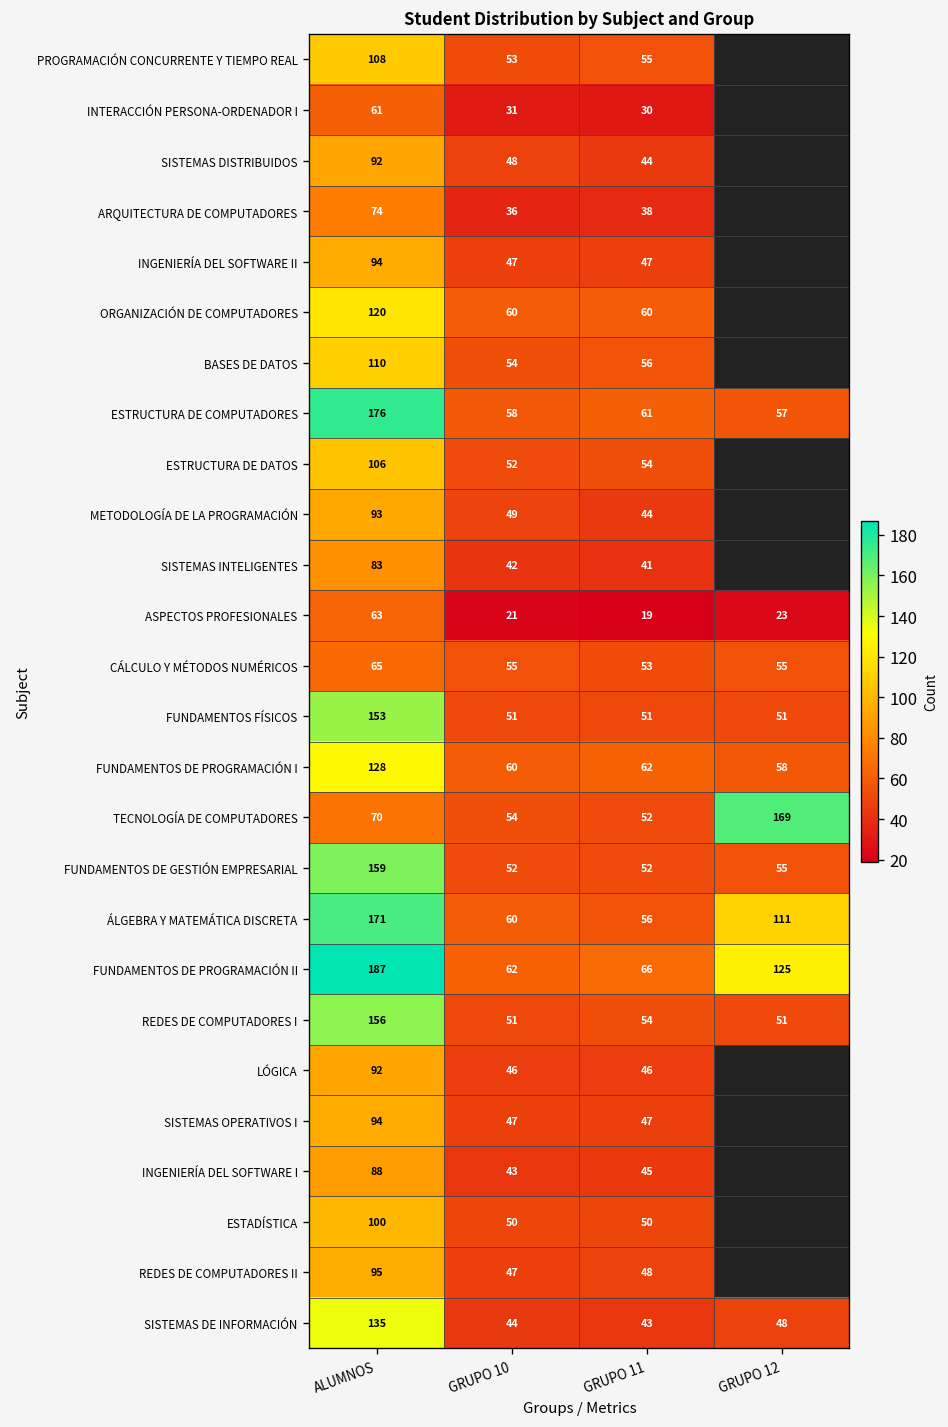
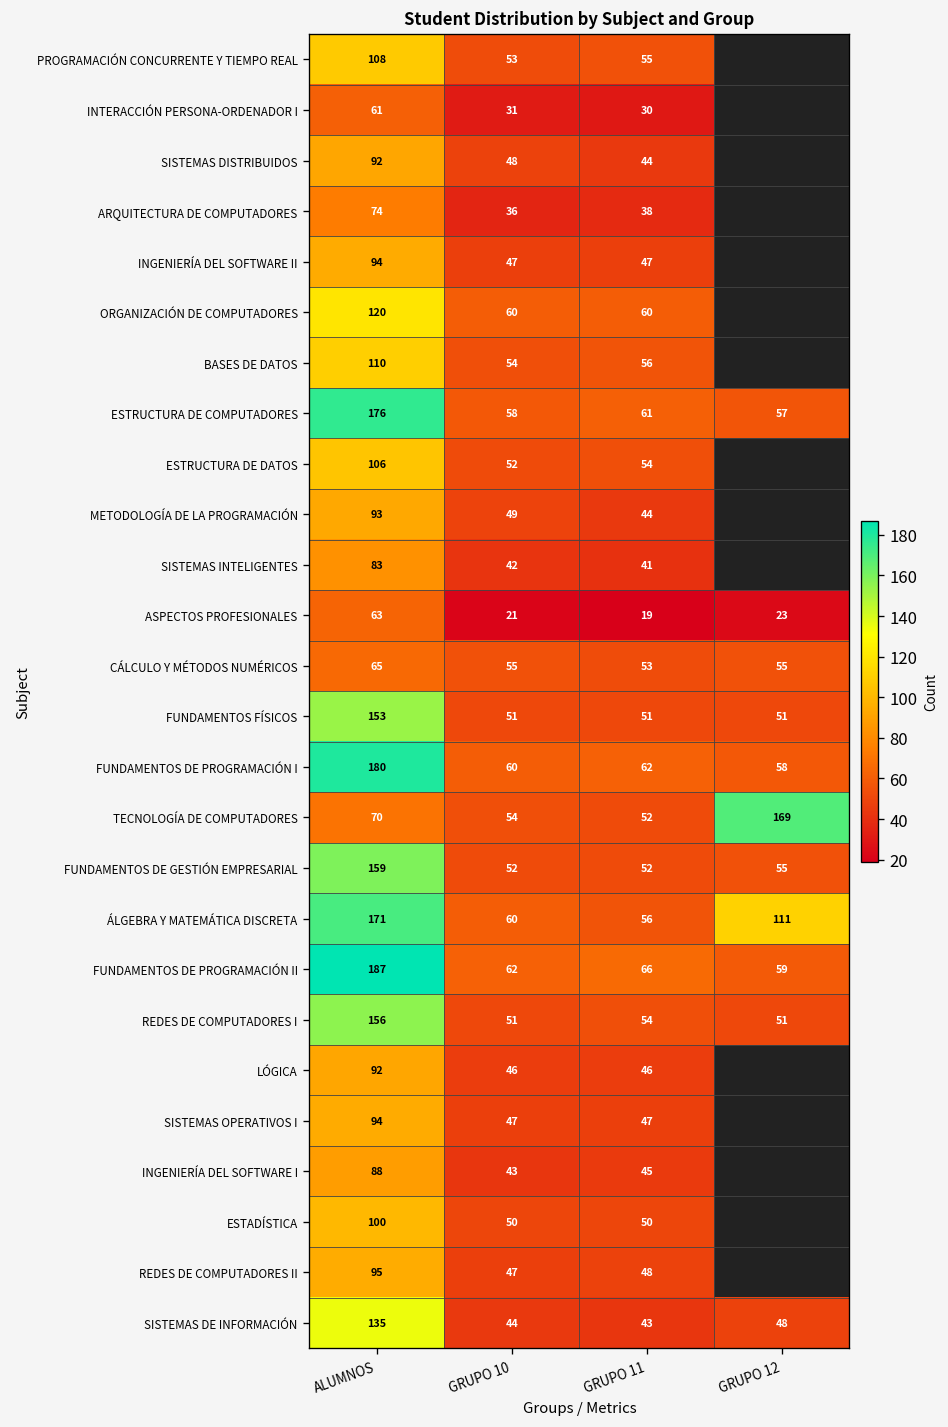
  {
    "PROGRAMACIÓN CONCURRENTE Y TIEMPO REAL": {
      "ALUMNOS": 108,
      "GRUPO 10": 53,
      "GRUPO 11": 55
    },
    "INTERACCIÓN PERSONA-ORDENADOR I": {
      "ALUMNOS": 61,
      "GRUPO 10": 31,
      "GRUPO 11": 30
    },
    "SISTEMAS DISTRIBUIDOS": {
      "ALUMNOS": 92,
      "GRUPO 10": 48,
      "GRUPO 11": 44
    },
    "ARQUITECTURA DE COMPUTADORES": {
      "ALUMNOS": 74,
      "GRUPO 10": 36,
      "GRUPO 11": 38
    },
    "INGENIERÍA DEL SOFTWARE II": {
      "ALUMNOS": 94,
      "GRUPO 10": 47,
      "GRUPO 11": 47
    },
    "ORGANIZACIÓN DE COMPUTADORES": {
      "ALUMNOS": 120,
      "GRUPO 10": 60,
      "GRUPO 11": 60
    },
    "BASES DE DATOS": {
      "ALUMNOS": 110,
      "GRUPO 10": 54,
      "GRUPO 11": 56
    },
    "ESTRUCTURA DE COMPUTADORES": {
      "ALUMNOS": 176,
      "GRUPO 10": 58,
      "GRUPO 11": 61,
      "GRUPO 12": 57
    },
    "ESTRUCTURA DE DATOS": {
      "ALUMNOS": 106,
      "GRUPO 10": 52,
      "GRUPO 11": 54
    },
    "METODOLOGÍA DE LA PROGRAMACIÓN": {
      "ALUMNOS": 93,
      "GRUPO 10": 49,
      "GRUPO 11": 44
    },
    "SISTEMAS INTELIGENTES": {
      "ALUMNOS": 83,
      "GRUPO 10": 42,
      "GRUPO 11": 41
    },
    "ASPECTOS PROFESIONALES": {
      "ALUMNOS": 63,
      "GRUPO 10": 21,
      "GRUPO 11": 19,
      "GRUPO 12": 23
    },
    "CÁLCULO Y MÉTODOS NUMÉRICOS": {
      "ALUMNOS": 65,
      "GRUPO 10": 55,
      "GRUPO 11": 53,
      "GRUPO 12": 55
    },
    "FUNDAMENTOS FÍSICOS": {
      "ALUMNOS": 153,
      "GRUPO 10": 51,
      "GRUPO 11": 51,
      "GRUPO 12": 51
    },
    "FUNDAMENTOS DE PROGRAMACIÓN I": {
-     "ALUMNOS": 128,
+     "ALUMNOS": 180,
      "GRUPO 10": 60,
      "GRUPO 11": 62,
      "GRUPO 12": 58
    },
    "TECNOLOGÍA DE COMPUTADORES": {
      "ALUMNOS": 70,
      "GRUPO 10": 54,
      "GRUPO 11": 52,
      "GRUPO 12": 169
    },
    "FUNDAMENTOS DE GESTIÓN EMPRESARIAL": {
      "ALUMNOS": 159,
      "GRUPO 10": 52,
      "GRUPO 11": 52,
      "GRUPO 12": 55
    },
    "ÁLGEBRA Y MATEMÁTICA DISCRETA": {
      "ALUMNOS": 171,
      "GRUPO 10": 60,
      "GRUPO 11": 56,
      "GRUPO 12": 111
    },
    "FUNDAMENTOS DE PROGRAMACIÓN II": {
      "ALUMNOS": 187,
      "GRUPO 10": 62,
      "GRUPO 11": 66,
-     "GRUPO 12": 125
+     "GRUPO 12": 59
    },
    "REDES DE COMPUTADORES I": {
      "ALUMNOS": 156,
      "GRUPO 10": 51,
      "GRUPO 11": 54,
      "GRUPO 12": 51
    },
    "LÓGICA": {
      "ALUMNOS": 92,
      "GRUPO 10": 46,
      "GRUPO 11": 46
    },
    "SISTEMAS OPERATIVOS I": {
      "ALUMNOS": 94,
      "GRUPO 10": 47,
      "GRUPO 11": 47
    },
    "INGENIERÍA DEL SOFTWARE I": {
      "ALUMNOS": 88,
      "GRUPO 10": 43,
      "GRUPO 11": 45
    },
    "ESTADÍSTICA": {
      "ALUMNOS": 100,
      "GRUPO 10": 50,
      "GRUPO 11": 50
    },
    "REDES DE COMPUTADORES II": {
      "ALUMNOS": 95,
      "GRUPO 10": 47,
      "GRUPO 11": 48
    },
    "SISTEMAS DE INFORMACIÓN": {
      "ALUMNOS": 135,
      "GRUPO 10": 44,
      "GRUPO 11": 43,
      "GRUPO 12": 48
    }
  }
